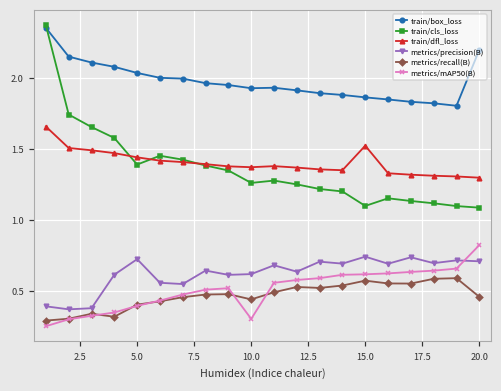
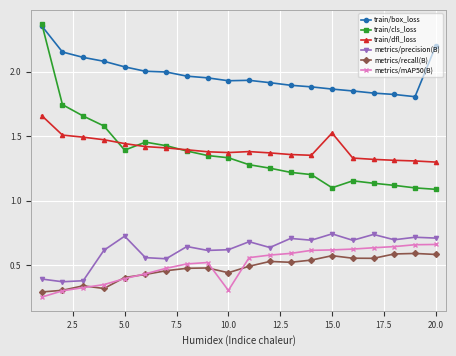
  {
    "train/box_loss": {
      "5.0": 2.04,
      "10.0": 1.93,
      "15.0": 1.86
    },
    "train/cls_loss": {
      "5.0": 1.39,
-     "10.0": 1.26,
+     "10.0": 1.33,
      "15.0": 1.10,
      "20.0": 1.09
    },
    "train/dfl_loss": {
      "5.0": 1.44,
      "10.0": 1.37,
      "15.0": 1.52,
      "20.0": 1.30
    },
    "metrics/precision(B)": {
      "5.0": 0.72,
      "10.0": 0.62,
      "15.0": 0.74,
      "20.0": 0.71
    },
    "metrics/recall(B)": {
      "10.0": 0.44,
      "15.0": 0.57,
-     "20.0": 0.46
+     "20.0": 0.58
    },
    "metrics/mAP50(B)": {
      "10.0": 0.30,
      "15.0": 0.62,
-     "20.0": 0.82
+     "20.0": 0.66
    }
  }
